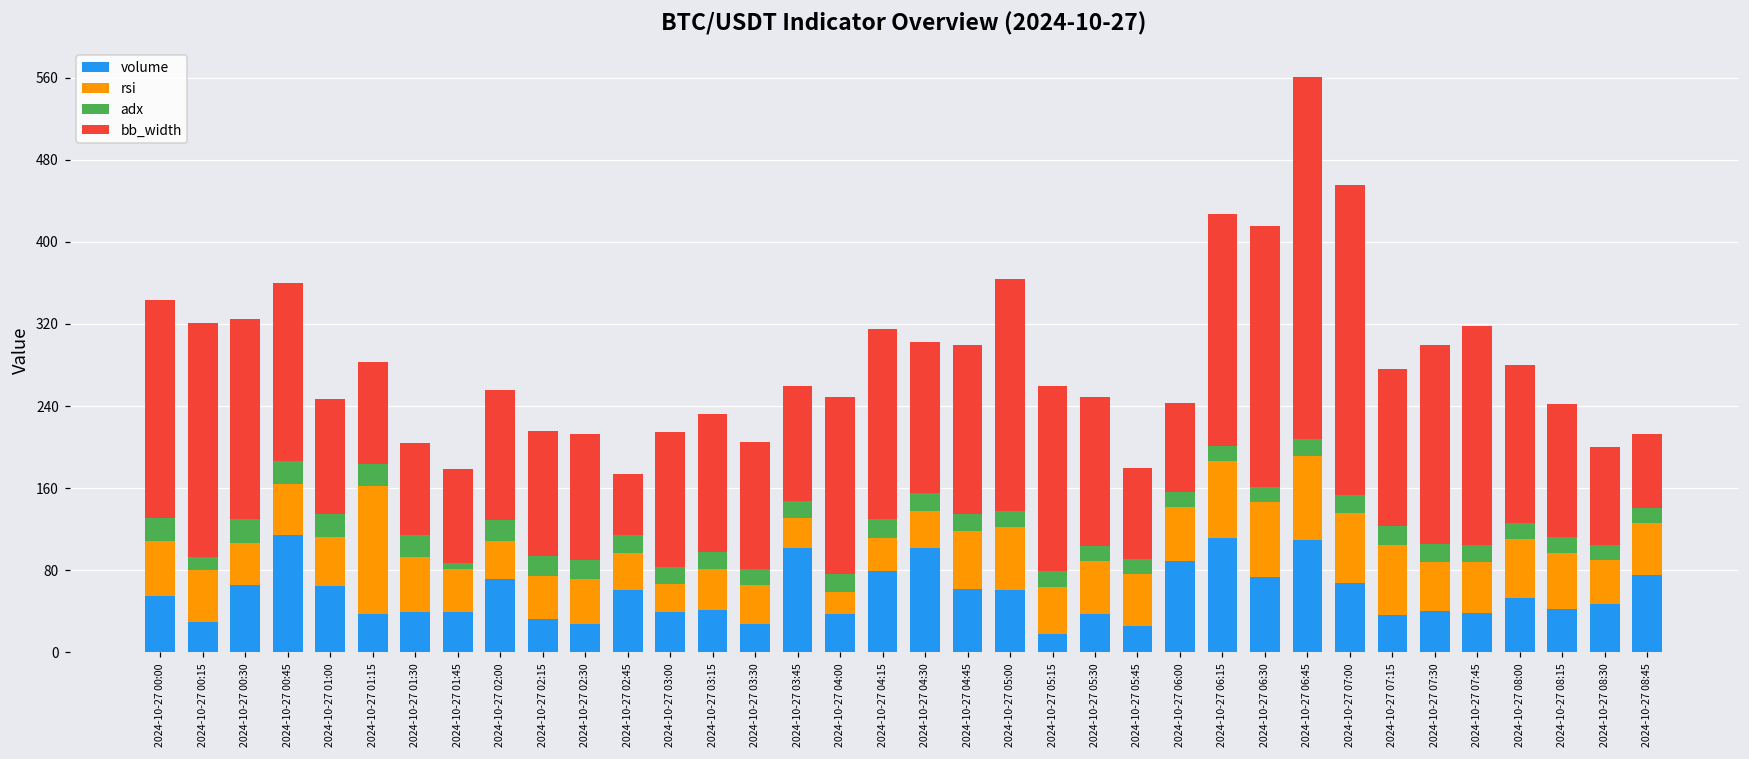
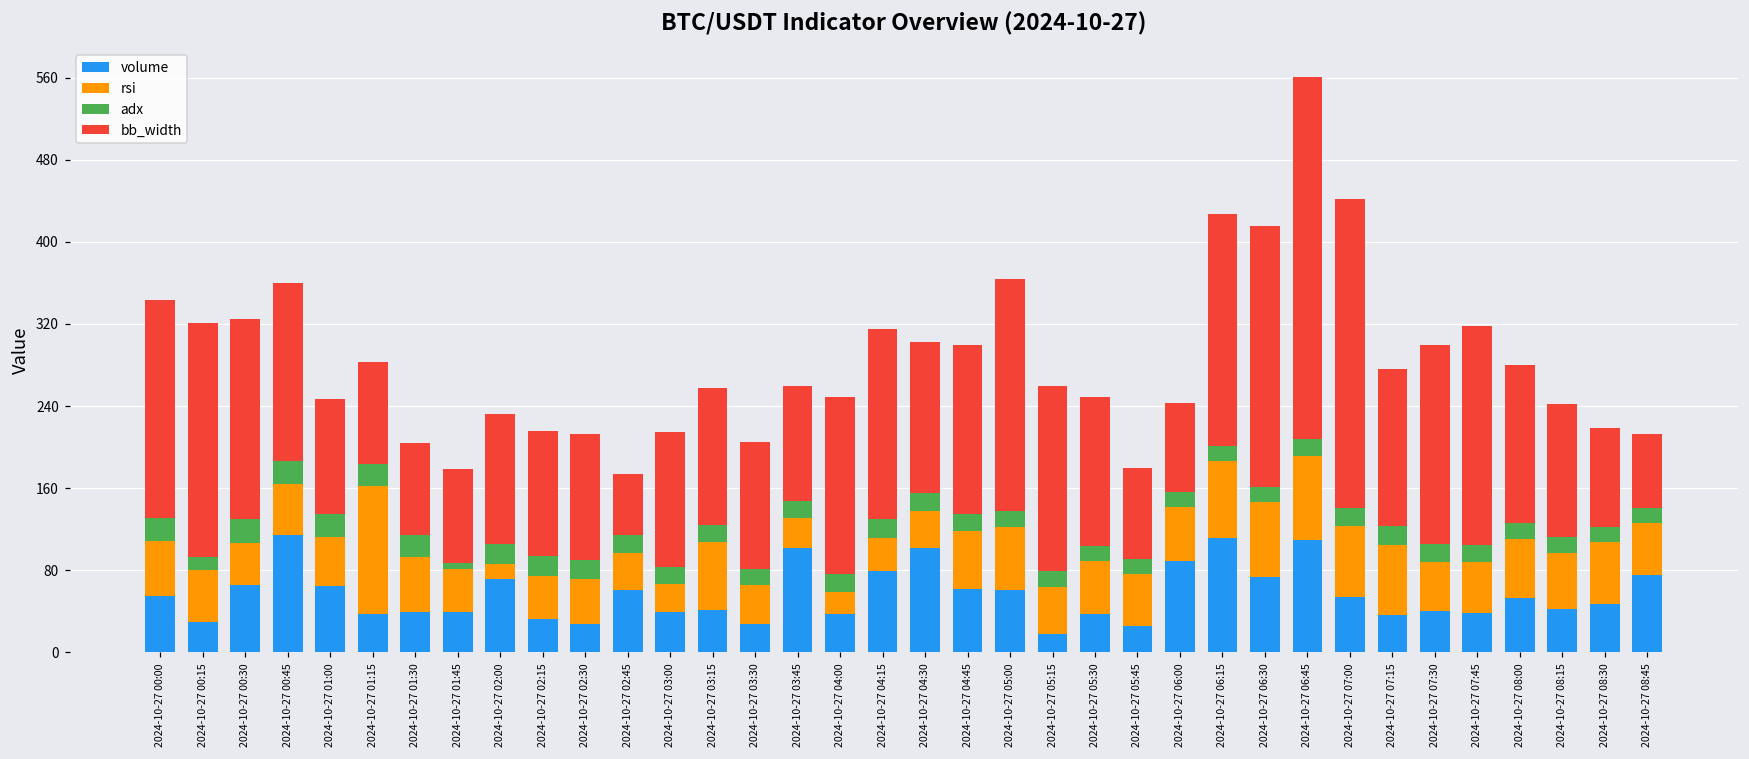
  {
    "volume": {
      "2024-10-27 00:00": 50,
      "2024-10-27 00:15": 30,
      "2024-10-27 00:30": 70,
      "2024-10-27 00:45": 110,
      "2024-10-27 01:00": 60,
      "2024-10-27 01:15": 40,
      "2024-10-27 01:30": 40,
      "2024-10-27 01:45": 40,
      "2024-10-27 02:00": 70,
      "2024-10-27 02:15": 30,
      "2024-10-27 02:30": 30,
      "2024-10-27 02:45": 60,
      "2024-10-27 03:00": 40,
      "2024-10-27 03:15": 40,
      "2024-10-27 03:30": 30,
      "2024-10-27 03:45": 100,
      "2024-10-27 04:00": 40,
      "2024-10-27 04:15": 80,
      "2024-10-27 04:30": 100,
      "2024-10-27 04:45": 60,
      "2024-10-27 05:00": 60,
      "2024-10-27 05:15": 20,
      "2024-10-27 05:30": 40,
      "2024-10-27 05:45": 30,
      "2024-10-27 06:00": 90,
      "2024-10-27 06:15": 110,
      "2024-10-27 06:30": 70,
      "2024-10-27 06:45": 110,
-     "2024-10-27 07:00": 70,
+     "2024-10-27 07:00": 50,
      "2024-10-27 07:15": 40,
      "2024-10-27 07:30": 40,
      "2024-10-27 07:45": 40,
      "2024-10-27 08:00": 50,
      "2024-10-27 08:15": 40,
      "2024-10-27 08:30": 50,
      "2024-10-27 08:45": 80
    },
    "rsi": {
      "2024-10-27 00:00": 50,
      "2024-10-27 00:15": 50,
      "2024-10-27 00:30": 40,
      "2024-10-27 00:45": 50,
      "2024-10-27 01:00": 50,
      "2024-10-27 01:15": 130,
      "2024-10-27 01:30": 50,
      "2024-10-27 01:45": 40,
-     "2024-10-27 02:00": 40,
+     "2024-10-27 02:00": 10,
      "2024-10-27 02:15": 40,
      "2024-10-27 02:30": 40,
      "2024-10-27 02:45": 40,
      "2024-10-27 03:00": 30,
-     "2024-10-27 03:15": 40,
+     "2024-10-27 03:15": 70,
      "2024-10-27 03:30": 40,
      "2024-10-27 03:45": 30,
      "2024-10-27 04:00": 20,
      "2024-10-27 04:15": 30,
      "2024-10-27 04:30": 40,
      "2024-10-27 04:45": 60,
      "2024-10-27 05:00": 60,
      "2024-10-27 05:15": 50,
      "2024-10-27 05:30": 50,
      "2024-10-27 05:45": 50,
      "2024-10-27 06:00": 50,
      "2024-10-27 06:15": 70,
      "2024-10-27 06:30": 70,
      "2024-10-27 06:45": 80,
      "2024-10-27 07:00": 70,
      "2024-10-27 07:15": 70,
      "2024-10-27 07:30": 50,
      "2024-10-27 07:45": 50,
      "2024-10-27 08:00": 60,
      "2024-10-27 08:15": 50,
-     "2024-10-27 08:30": 40,
+     "2024-10-27 08:30": 60,
      "2024-10-27 08:45": 50
    },
    "adx": {
      "2024-10-27 00:00": 20,
      "2024-10-27 00:15": 10,
      "2024-10-27 00:30": 20,
      "2024-10-27 00:45": 20,
      "2024-10-27 01:00": 20,
      "2024-10-27 01:15": 20,
      "2024-10-27 01:30": 20,
      "2024-10-27 01:45": 10,
      "2024-10-27 02:00": 20,
      "2024-10-27 02:15": 20,
      "2024-10-27 02:30": 20,
      "2024-10-27 02:45": 20,
      "2024-10-27 03:00": 20,
      "2024-10-27 03:15": 20,
      "2024-10-27 03:30": 20,
      "2024-10-27 03:45": 20,
      "2024-10-27 04:00": 20,
      "2024-10-27 04:15": 20,
      "2024-10-27 04:30": 20,
      "2024-10-27 04:45": 20,
      "2024-10-27 05:00": 20,
      "2024-10-27 05:15": 20,
      "2024-10-27 05:30": 10,
      "2024-10-27 05:45": 10,
      "2024-10-27 06:00": 10,
      "2024-10-27 06:15": 10,
      "2024-10-27 06:30": 10,
      "2024-10-27 06:45": 20,
      "2024-10-27 07:00": 20,
      "2024-10-27 07:15": 20,
      "2024-10-27 07:30": 20,
      "2024-10-27 07:45": 20,
      "2024-10-27 08:00": 20,
      "2024-10-27 08:15": 20,
      "2024-10-27 08:30": 10,
      "2024-10-27 08:45": 10
    },
    "bb_width": {
      "2024-10-27 00:00": 210,
      "2024-10-27 00:15": 230,
      "2024-10-27 00:30": 200,
      "2024-10-27 00:45": 170,
      "2024-10-27 01:00": 110,
      "2024-10-27 01:15": 100,
      "2024-10-27 01:30": 90,
      "2024-10-27 01:45": 90,
      "2024-10-27 02:00": 130,
      "2024-10-27 02:15": 120,
      "2024-10-27 02:30": 120,
      "2024-10-27 02:45": 60,
      "2024-10-27 03:00": 130,
      "2024-10-27 03:15": 130,
      "2024-10-27 03:30": 120,
      "2024-10-27 03:45": 110,
      "2024-10-27 04:00": 170,
      "2024-10-27 04:15": 190,
      "2024-10-27 04:30": 150,
      "2024-10-27 04:45": 160,
      "2024-10-27 05:00": 230,
      "2024-10-27 05:15": 180,
      "2024-10-27 05:30": 150,
      "2024-10-27 05:45": 90,
      "2024-10-27 06:00": 90,
      "2024-10-27 06:15": 230,
      "2024-10-27 06:30": 250,
      "2024-10-27 06:45": 350,
      "2024-10-27 07:00": 300,
      "2024-10-27 07:15": 150,
      "2024-10-27 07:30": 190,
      "2024-10-27 07:45": 210,
      "2024-10-27 08:00": 150,
      "2024-10-27 08:15": 130,
      "2024-10-27 08:30": 100,
      "2024-10-27 08:45": 70
    }
  }
